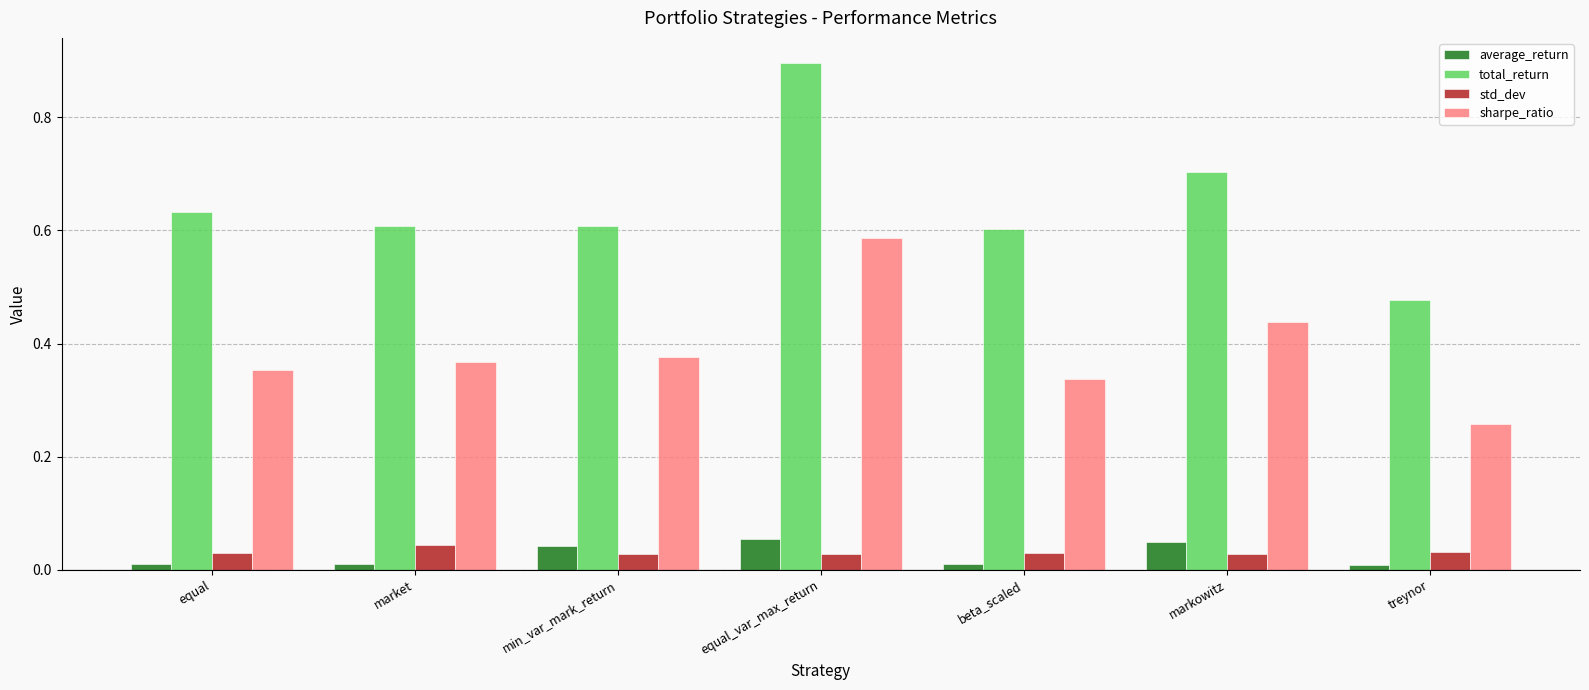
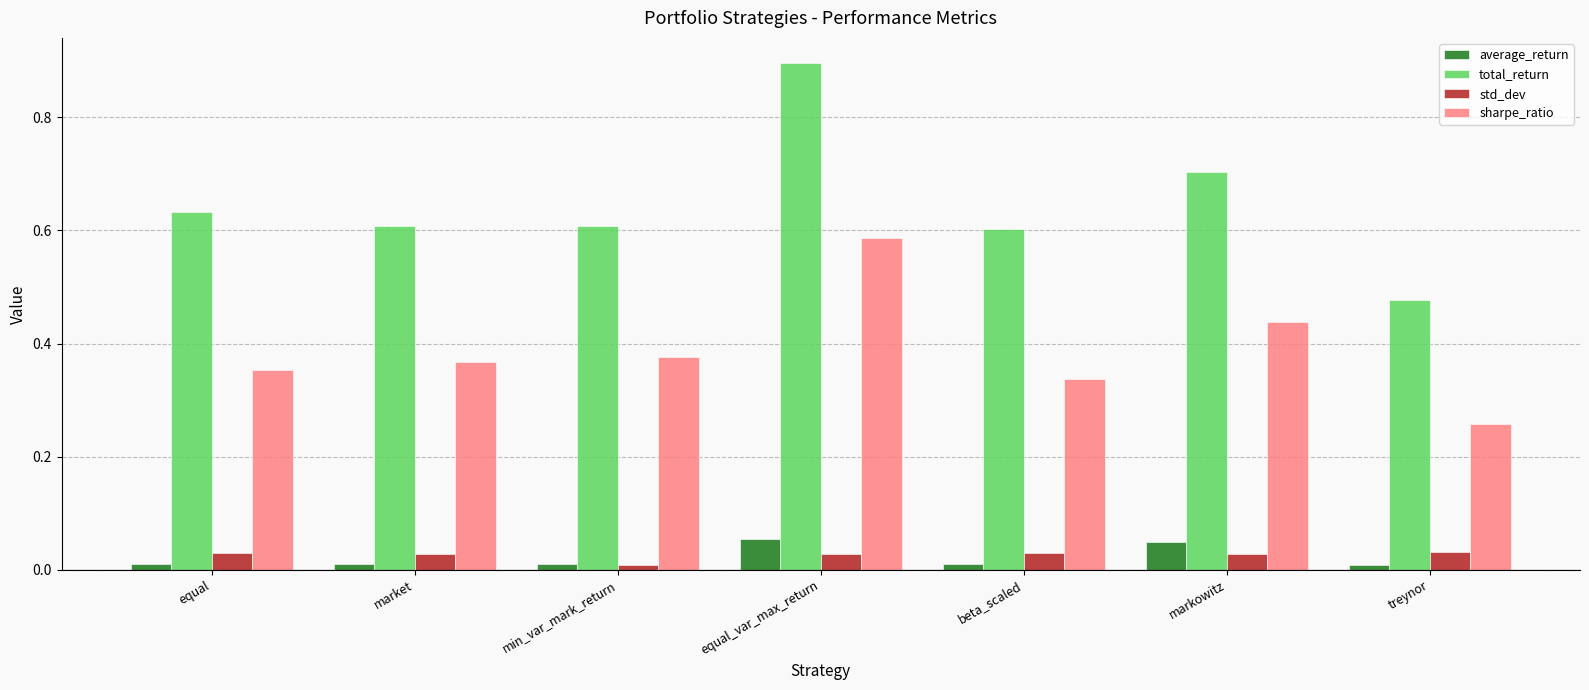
  {
    "average_return": {
      "equal": 0.01,
      "market": 0.01,
-     "min_var_mark_return": 0.04,
+     "min_var_mark_return": 0.01,
      "equal_var_max_return": 0.05,
      "beta_scaled": 0.01,
      "markowitz": 0.05,
      "treynor": 0.01
    },
    "total_return": {
      "equal": 0.63,
      "market": 0.61,
      "min_var_mark_return": 0.61,
      "equal_var_max_return": 0.90,
      "beta_scaled": 0.60,
      "markowitz": 0.70,
      "treynor": 0.48
    },
    "std_dev": {
      "equal": 0.03,
-     "market": 0.04,
-     "min_var_mark_return": 0.03,
+     "market": 0.03,
+     "min_var_mark_return": 0.01,
      "equal_var_max_return": 0.03,
      "beta_scaled": 0.03,
      "markowitz": 0.03,
      "treynor": 0.03
    },
    "sharpe_ratio": {
      "equal": 0.35,
      "market": 0.37,
      "min_var_mark_return": 0.38,
      "equal_var_max_return": 0.59,
      "beta_scaled": 0.34,
      "markowitz": 0.44,
      "treynor": 0.26
    }
  }
